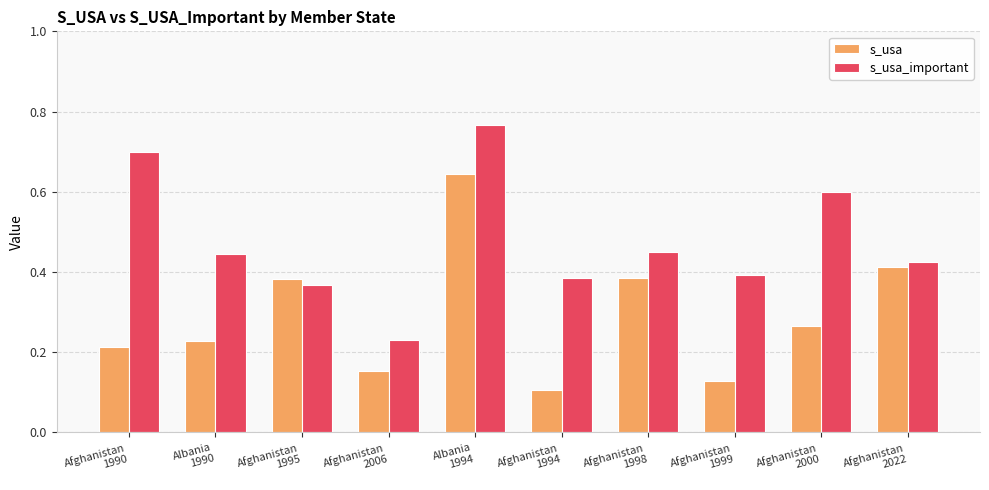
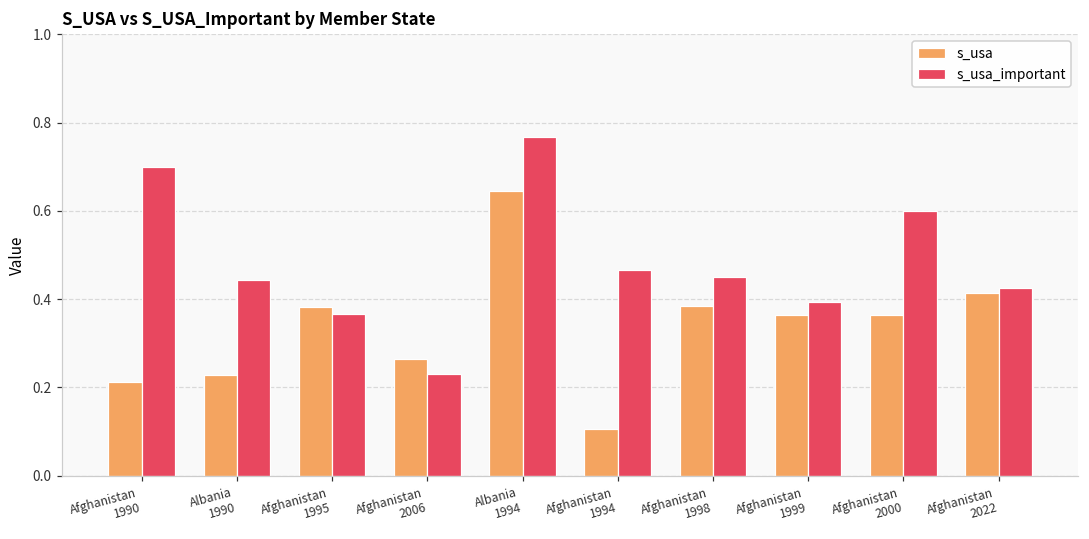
  {
    "s_usa": {
      "Afghanistan 1990": 0.21,
      "Albania 1990": 0.23,
      "Afghanistan 1995": 0.38,
-     "Afghanistan 2006": 0.15,
+     "Afghanistan 2006": 0.26,
      "Albania 1994": 0.64,
      "Afghanistan 1994": 0.11,
      "Afghanistan 1998": 0.39,
-     "Afghanistan 1999": 0.13,
-     "Afghanistan 2000": 0.27,
+     "Afghanistan 1999": 0.36,
+     "Afghanistan 2000": 0.36,
      "Afghanistan 2022": 0.41
    },
    "s_usa_important": {
      "Afghanistan 1990": 0.70,
      "Albania 1990": 0.44,
      "Afghanistan 1995": 0.37,
      "Afghanistan 2006": 0.23,
      "Albania 1994": 0.77,
-     "Afghanistan 1994": 0.39,
+     "Afghanistan 1994": 0.47,
      "Afghanistan 1998": 0.45,
      "Afghanistan 1999": 0.39,
      "Afghanistan 2000": 0.60,
      "Afghanistan 2022": 0.43
    }
  }
